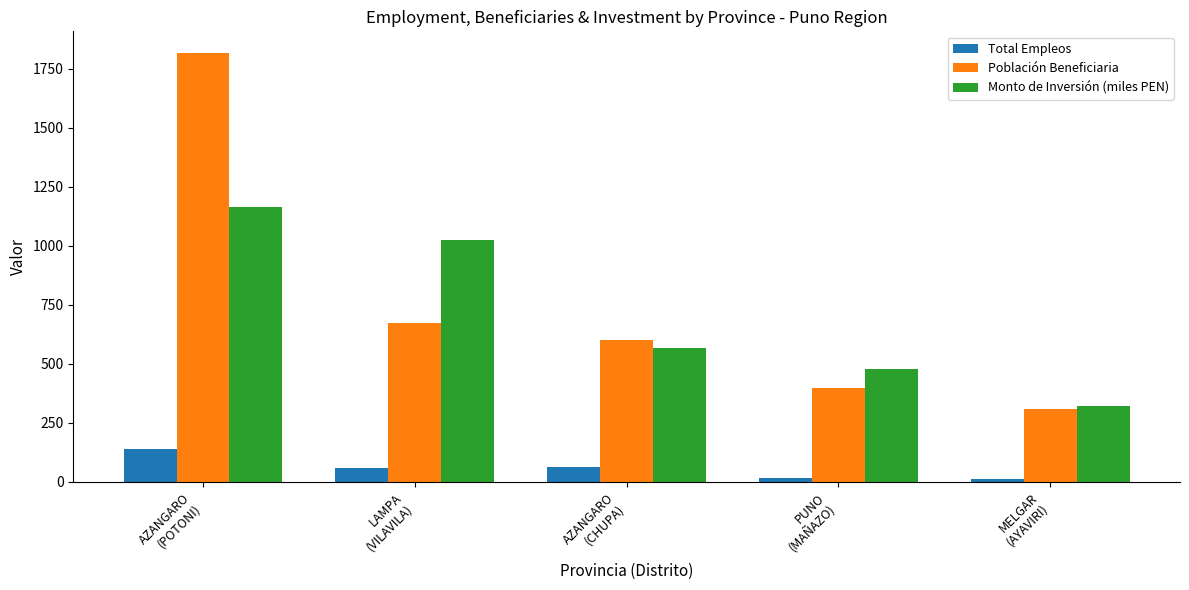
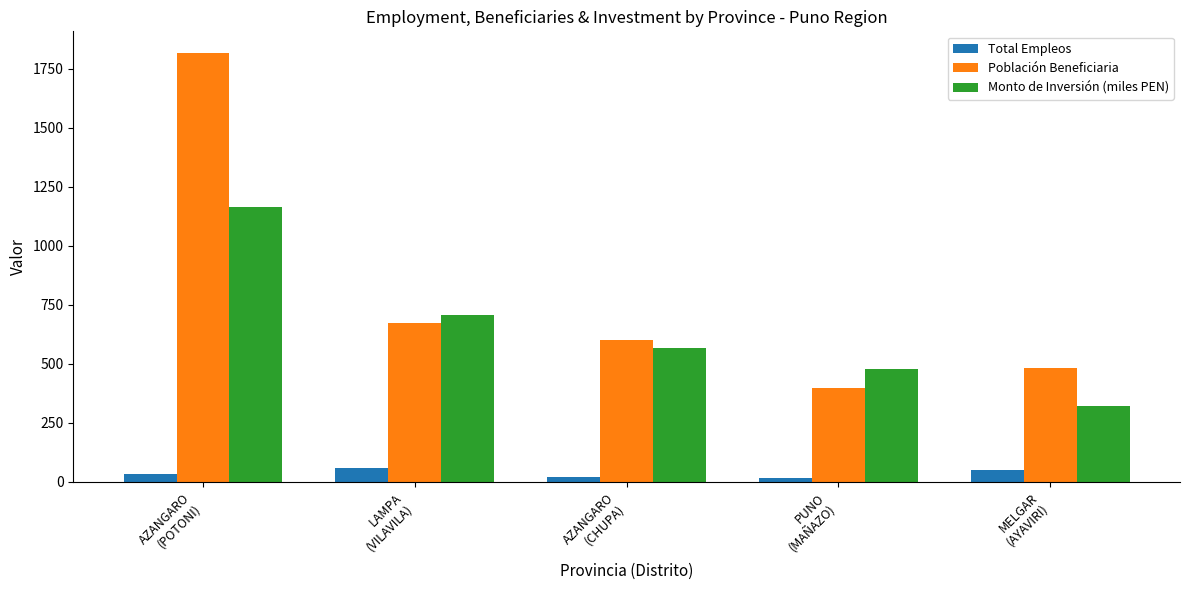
  {
    "Total Empleos": {
-     "AZANGARO (POTONI)": 140,
+     "AZANGARO (POTONI)": 40,
      "LAMPA (VILAVILA)": 60,
-     "AZANGARO (CHUPA)": 60,
+     "AZANGARO (CHUPA)": 20,
      "PUNO (MAÑAZO)": 20,
-     "MELGAR (AYAVIRI)": 10
+     "MELGAR (AYAVIRI)": 50
    },
    "Población Beneficiaria": {
      "AZANGARO (POTONI)": 1820,
      "LAMPA (VILAVILA)": 670,
      "AZANGARO (CHUPA)": 600,
      "PUNO (MAÑAZO)": 400,
-     "MELGAR (AYAVIRI)": 310
+     "MELGAR (AYAVIRI)": 480
    },
    "Monto de Inversión (miles PEN)": {
      "AZANGARO (POTONI)": 1160,
-     "LAMPA (VILAVILA)": 1030,
+     "LAMPA (VILAVILA)": 700,
      "AZANGARO (CHUPA)": 570,
      "PUNO (MAÑAZO)": 480,
      "MELGAR (AYAVIRI)": 320
    }
  }
